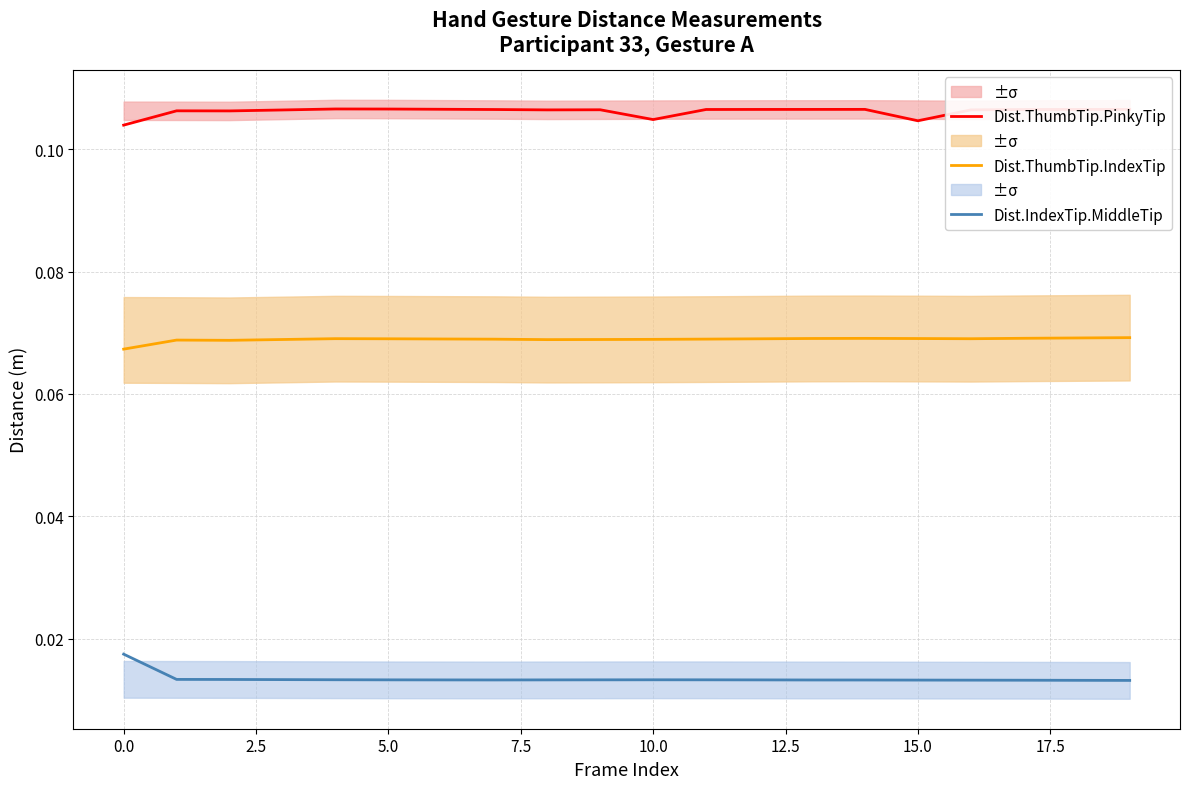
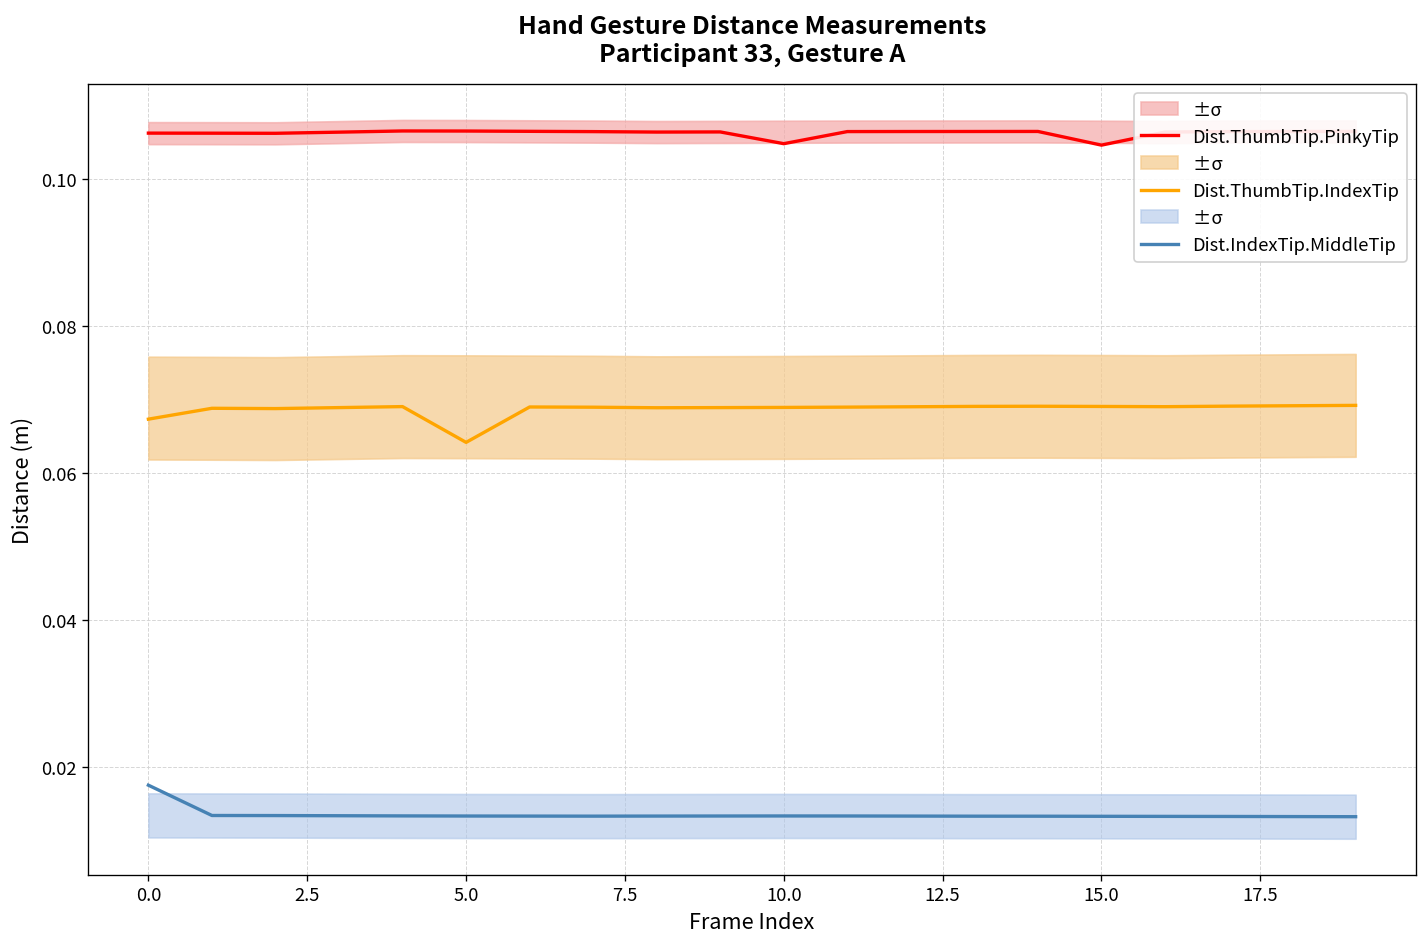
  {
    "Dist.ThumbTip.PinkyTip": {
-     "0.0": 0.104,
+     "0.0": 0.106,
      "5.0": 0.107,
      "10.0": 0.105,
      "15.0": 0.105
    },
    "Dist.ThumbTip.IndexTip": {
      "0.0": 0.067,
-     "5.0": 0.069,
+     "5.0": 0.064,
      "10.0": 0.069,
      "15.0": 0.069
    },
    "Dist.IndexTip.MiddleTip": {
      "0.0": 0.017,
      "5.0": 0.013,
      "10.0": 0.013,
      "15.0": 0.013
    }
  }
